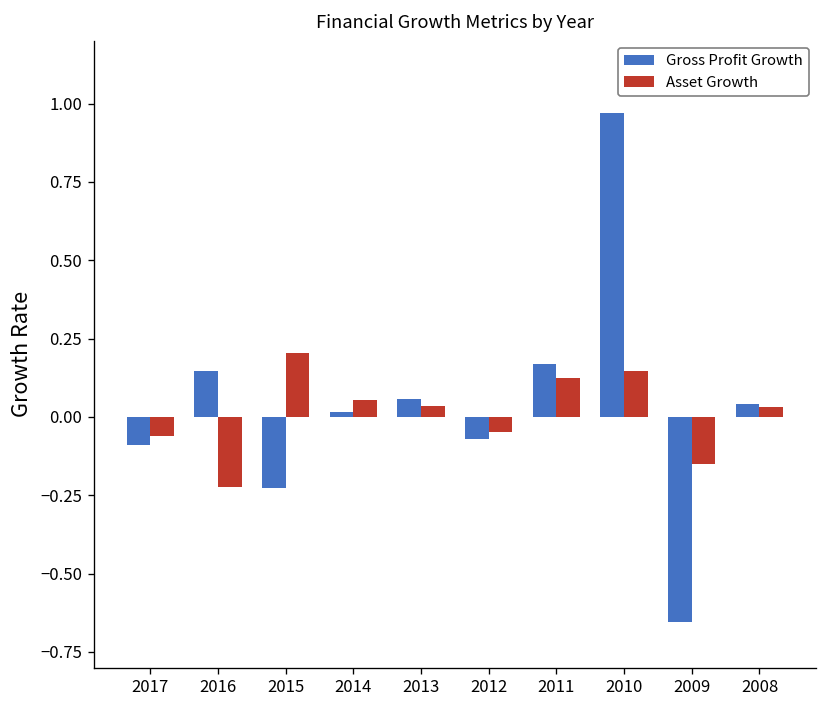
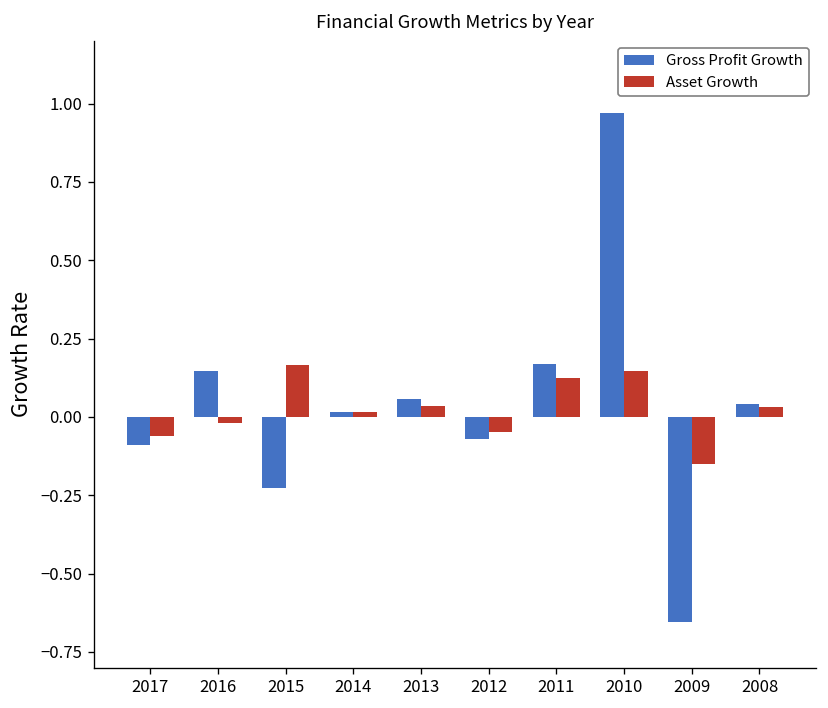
  {
    "Gross Profit Growth": {
      "2017": -0.09,
      "2016": 0.15,
      "2015": -0.23,
      "2014": 0.02,
      "2013": 0.06,
      "2012": -0.07,
      "2011": 0.17,
      "2010": 0.97,
      "2009": -0.66,
      "2008": 0.04
    },
    "Asset Growth": {
      "2017": -0.06,
-     "2016": -0.22,
-     "2015": 0.21,
-     "2014": 0.05,
+     "2016": -0.02,
+     "2015": 0.17,
+     "2014": 0.02,
      "2013": 0.04,
      "2012": -0.05,
      "2011": 0.13,
      "2010": 0.15,
      "2009": -0.15,
      "2008": 0.03
    }
  }
